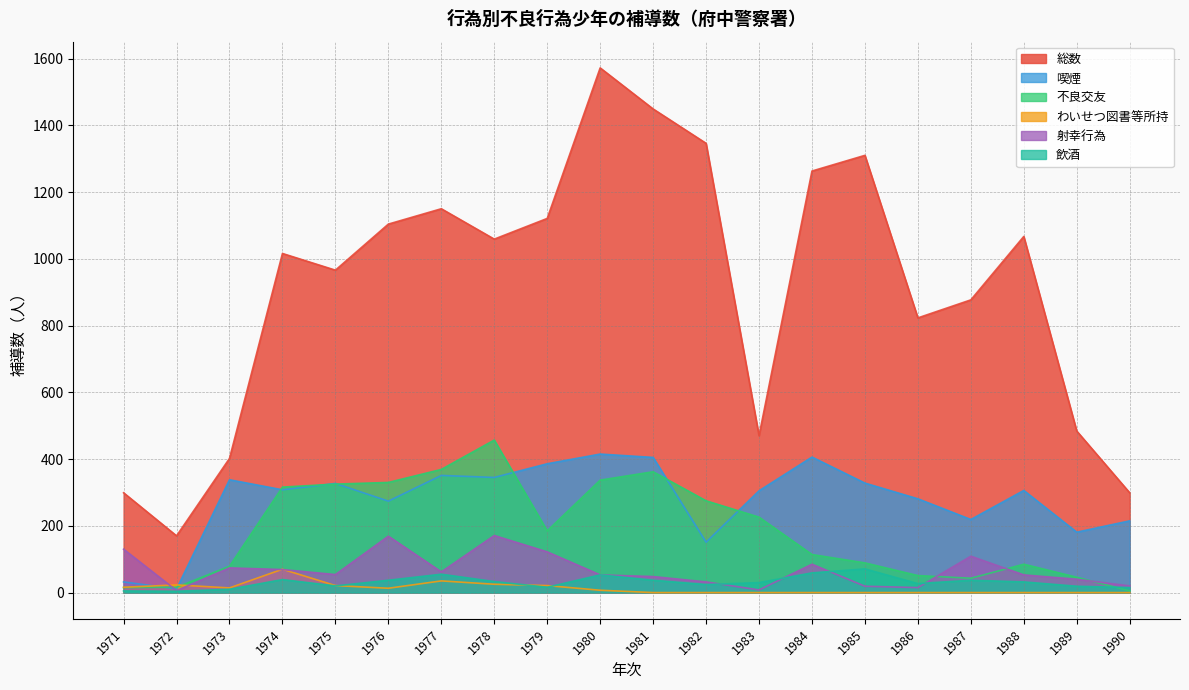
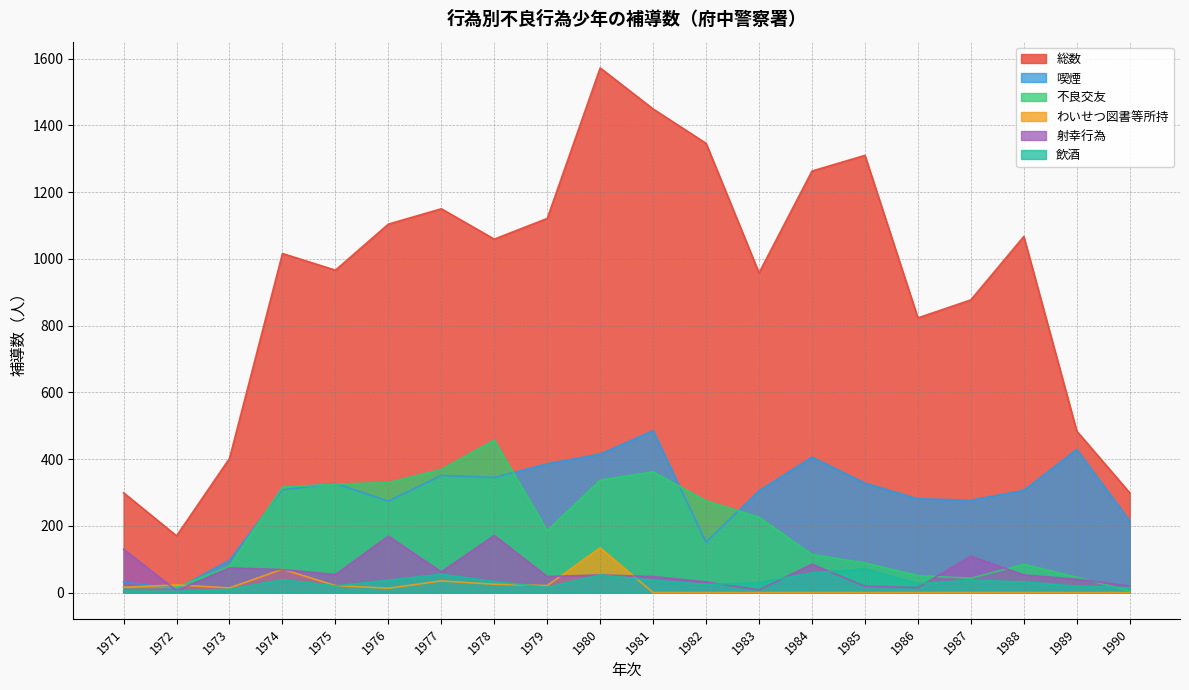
  {
    "総数": {
      "1971": 300,
      "1972": 170,
      "1973": 400,
      "1974": 1020,
      "1975": 970,
      "1976": 1100,
      "1977": 1150,
      "1978": 1060,
      "1979": 1120,
      "1980": 1570,
      "1981": 1450,
      "1982": 1350,
-     "1983": 470,
+     "1983": 960,
      "1984": 1260,
      "1985": 1310,
      "1986": 820,
      "1987": 880,
      "1988": 1070,
      "1989": 480,
      "1990": 300
    },
    "喫煙": {
      "1971": 30,
-     "1973": 340,
+     "1973": 100,
      "1974": 310,
      "1976": 270,
      "1977": 350,
      "1978": 350,
      "1979": 390,
      "1980": 420,
-     "1981": 410,
+     "1981": 490,
      "1982": 150,
      "1983": 310,
      "1984": 410,
      "1985": 330,
      "1986": 280,
-     "1987": 220,
+     "1987": 280,
      "1988": 310,
-     "1989": 180,
+     "1989": 430,
      "1990": 220
    },
    "わいせつ図書等所持": {
      "1976": 10,
      "1977": 40,
      "1978": 30,
-     "1980": 10,
+     "1980": 130,
      "1981": 0,
      "1982": 0,
      "1983": 0,
      "1984": 0,
      "1985": 0,
      "1986": 0,
      "1987": 0,
      "1988": 0,
      "1989": 0
    },
    "射幸行為": {
      "1971": 130,
      "1975": 50,
      "1976": 170,
      "1978": 170,
-     "1979": 120,
+     "1979": 50,
      "1981": 50,
      "1982": 30,
      "1983": 10,
      "1984": 90,
      "1985": 20,
      "1986": 20,
      "1987": 110,
      "1988": 50
    }
  }
